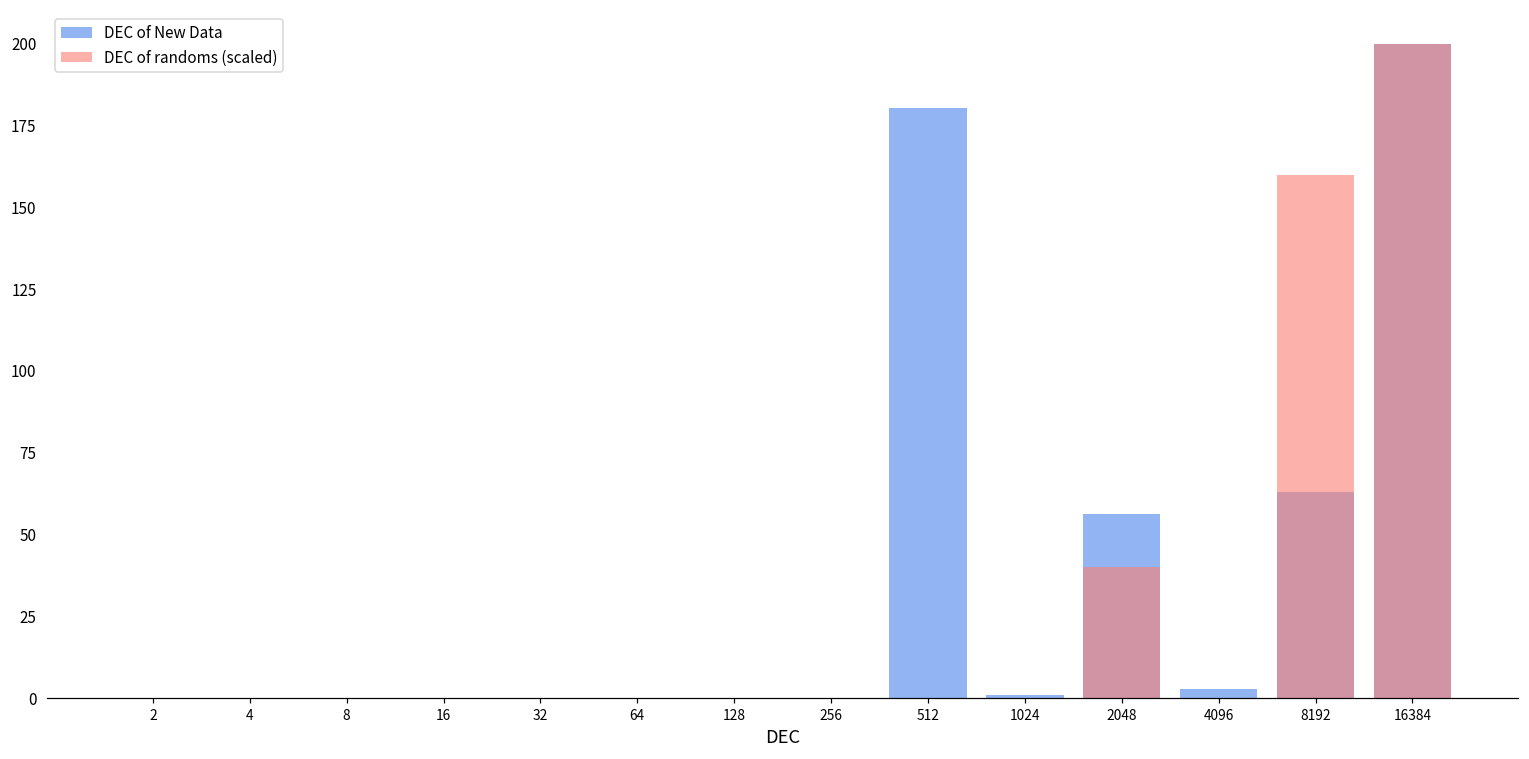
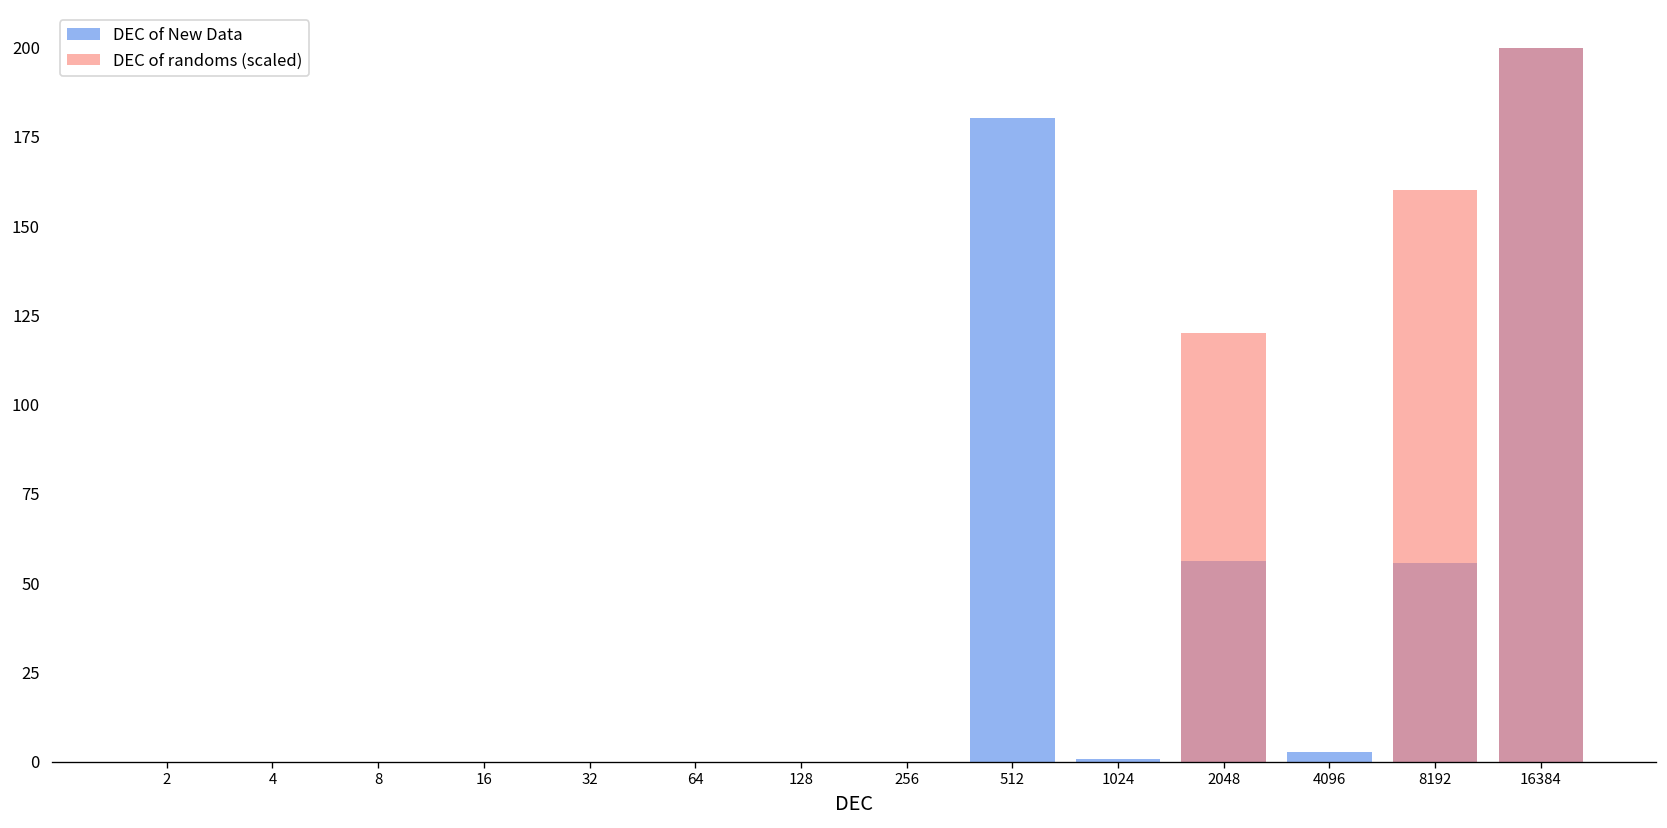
  {
    "DEC of New Data": {
      "2": 0,
      "4": 0,
      "8": 0,
      "16": 0,
      "32": 0,
      "64": 0,
      "512": 180,
      "1024": 1,
      "4096": 3,
-     "8192": 63,
+     "8192": 56,
      "16384": 200
    },
    "DEC of randoms (scaled)": {
      "2": 0,
      "4": 0,
      "8": 0,
      "16": 0,
      "32": 0,
      "64": 0,
      "128": 0,
      "256": 0,
      "512": 0,
      "1024": 0,
-     "2048": 40,
+     "2048": 120,
      "4096": 0,
      "8192": 160,
      "16384": 200
    }
  }
